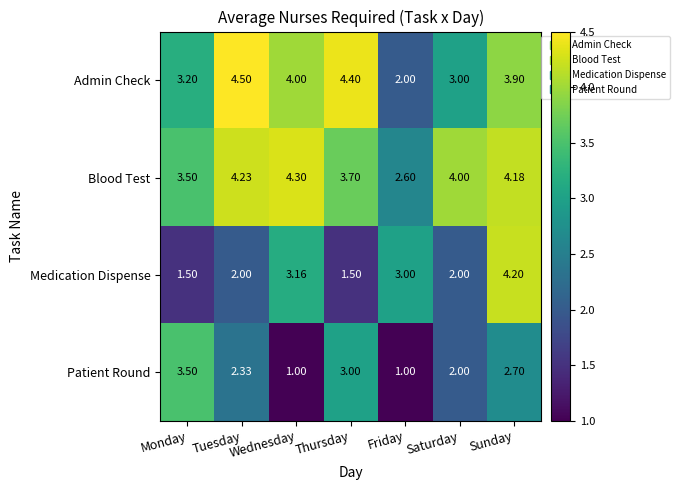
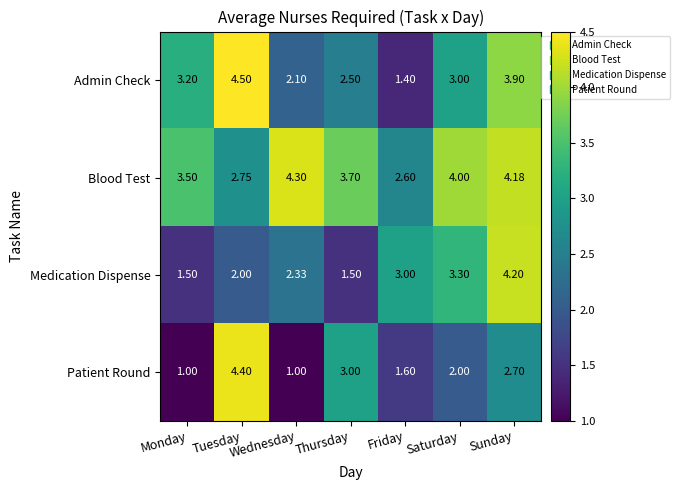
  {
    "Admin Check": {
      "Monday": 3.20,
      "Tuesday": 4.50,
-     "Wednesday": 4.00,
-     "Thursday": 4.40,
-     "Friday": 2.00,
+     "Wednesday": 2.10,
+     "Thursday": 2.50,
+     "Friday": 1.40,
      "Saturday": 3.00,
      "Sunday": 3.90
    },
    "Blood Test": {
      "Monday": 3.50,
-     "Tuesday": 4.23,
+     "Tuesday": 2.75,
      "Wednesday": 4.30,
      "Thursday": 3.70,
      "Friday": 2.60,
      "Saturday": 4.00,
      "Sunday": 4.18
    },
    "Medication Dispense": {
      "Monday": 1.50,
      "Tuesday": 2.00,
-     "Wednesday": 3.16,
+     "Wednesday": 2.33,
      "Thursday": 1.50,
      "Friday": 3.00,
-     "Saturday": 2.00,
+     "Saturday": 3.30,
      "Sunday": 4.20
    },
    "Patient Round": {
-     "Monday": 3.50,
-     "Tuesday": 2.33,
+     "Monday": 1.00,
+     "Tuesday": 4.40,
      "Wednesday": 1.00,
      "Thursday": 3.00,
-     "Friday": 1.00,
+     "Friday": 1.60,
      "Saturday": 2.00,
      "Sunday": 2.70
    }
  }
